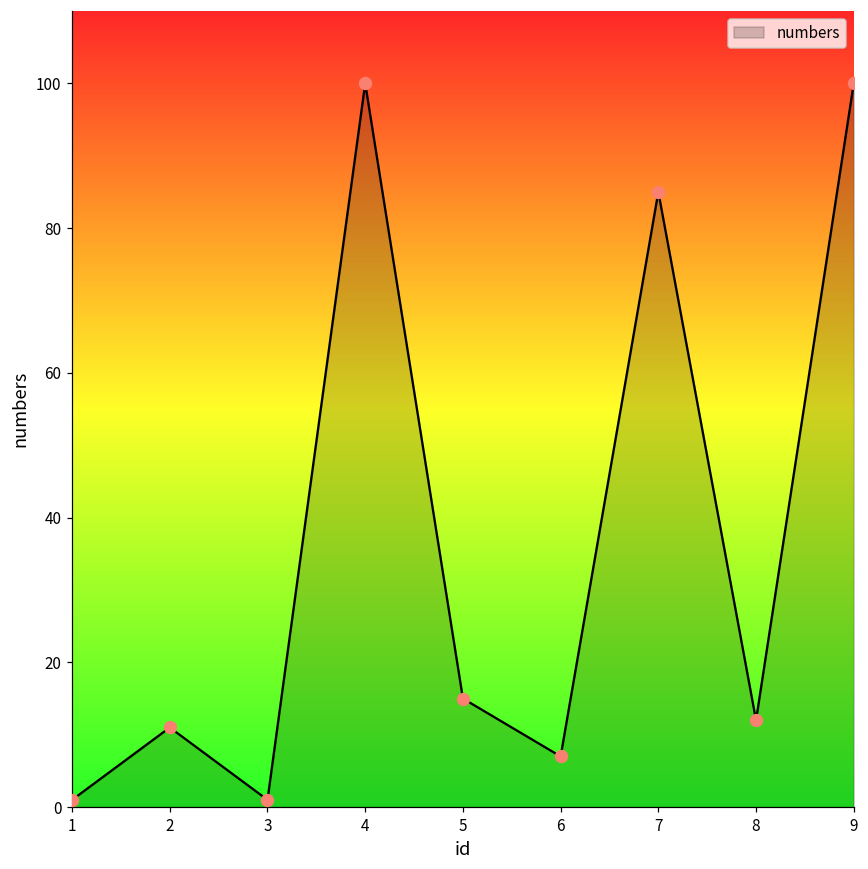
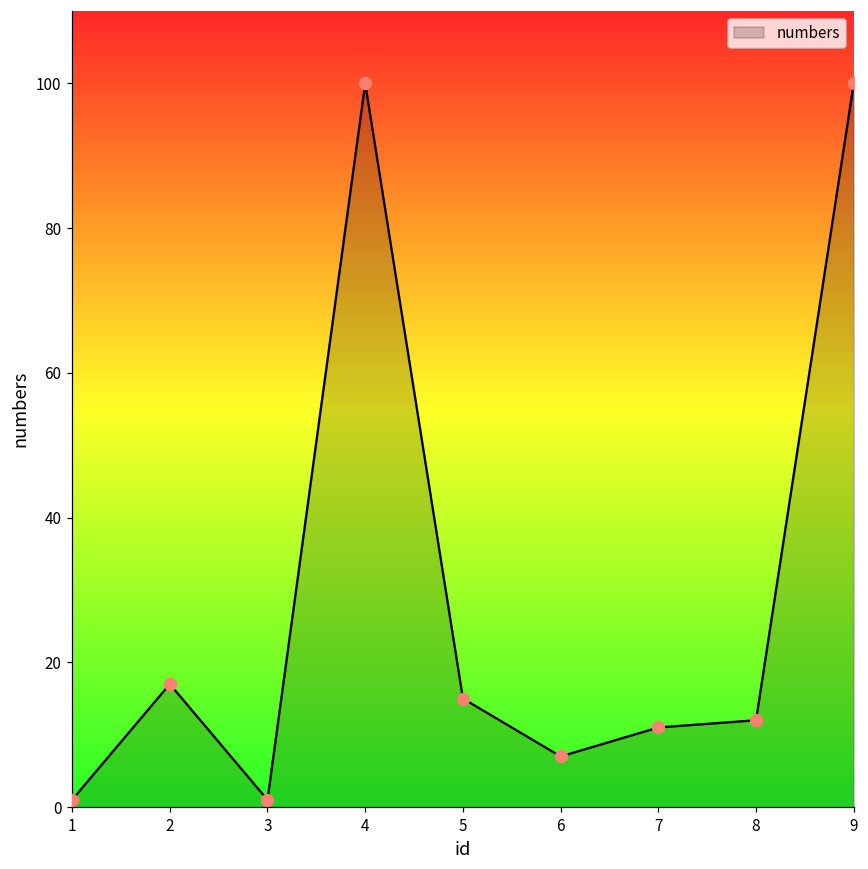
  {
    "1": 1,
-   "2": 11,
+   "2": 17,
    "3": 1,
    "4": 100,
    "5": 15,
    "6": 7,
-   "7": 85,
+   "7": 11,
    "8": 12,
    "9": 100
  }
